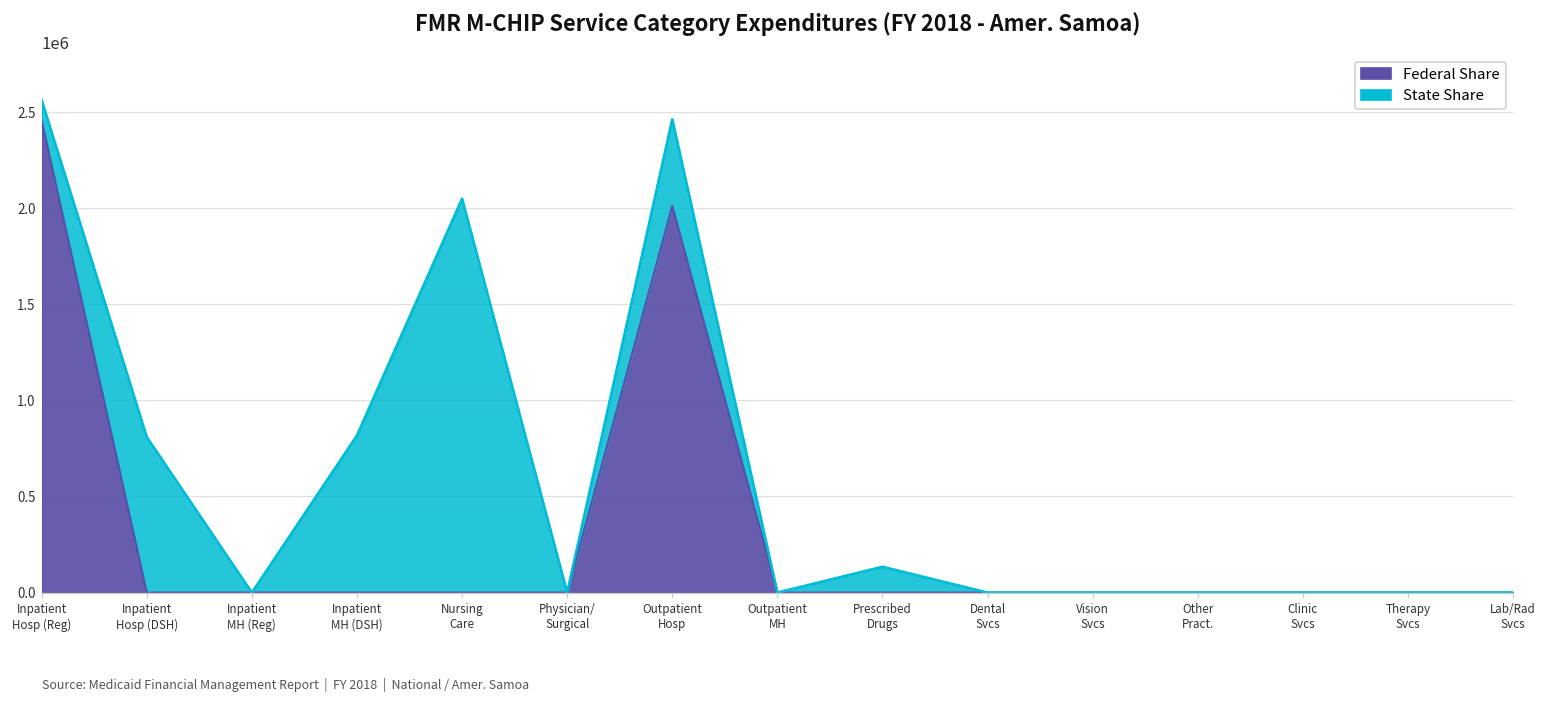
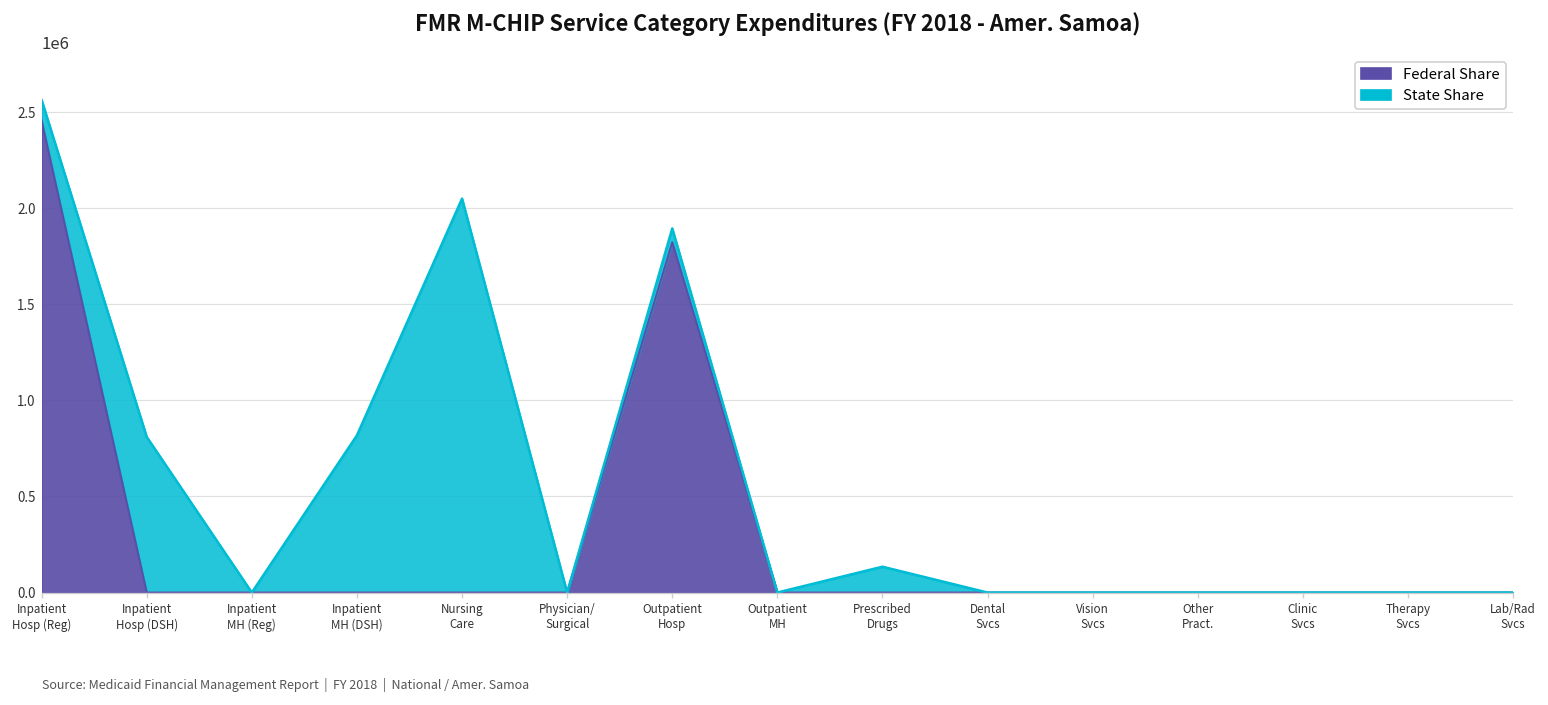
  {
    "Federal Share": {
      "Inpatient Hosp (Reg)": 2460000,
      "Inpatient Hosp (DSH)": 0,
      "Inpatient MH (DSH)": 0,
      "Nursing Care": 0,
-     "Outpatient Hosp": 2010000,
+     "Outpatient Hosp": 1820000,
      "Prescribed Drugs": 0
    },
    "State Share": {
      "Inpatient Hosp (Reg)": 110000,
      "Inpatient Hosp (DSH)": 810000,
      "Inpatient MH (DSH)": 820000,
      "Nursing Care": 2050000,
-     "Outpatient Hosp": 450000,
+     "Outpatient Hosp": 70000,
      "Prescribed Drugs": 130000
    }
  }
